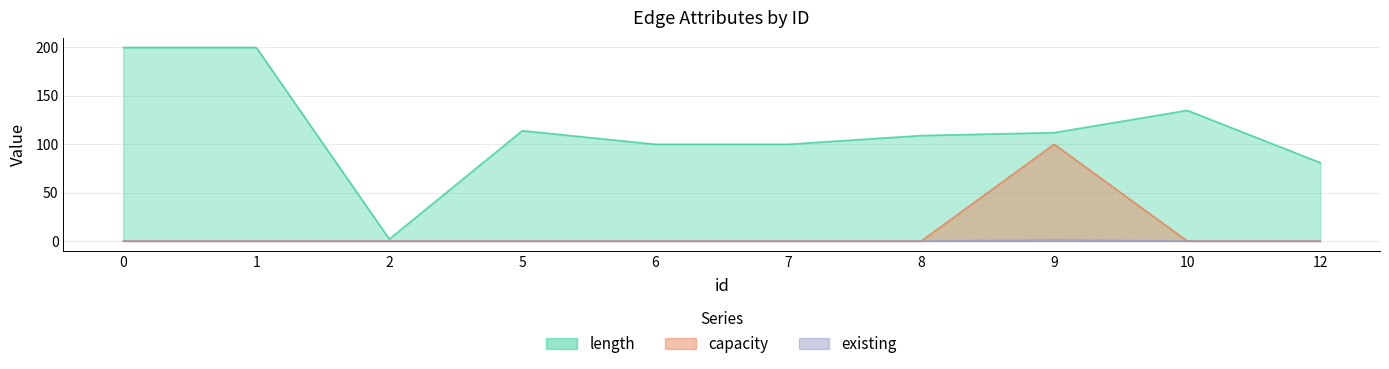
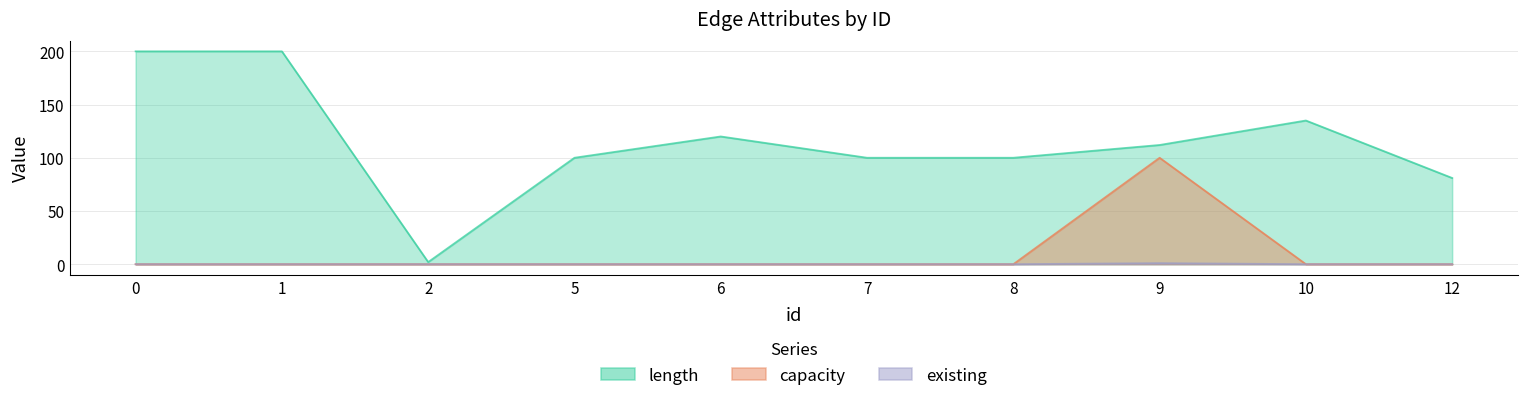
  {
    "length": {
      "0": 200,
      "1": 200,
-     "5": 110,
-     "6": 100,
+     "5": 100,
+     "6": 120,
      "7": 100,
-     "8": 110,
+     "8": 100,
      "9": 110,
      "10": 140,
      "12": 80
    },
    "capacity": {
      "9": 100
    },
    "existing": {
      "9": 0
    }
  }
